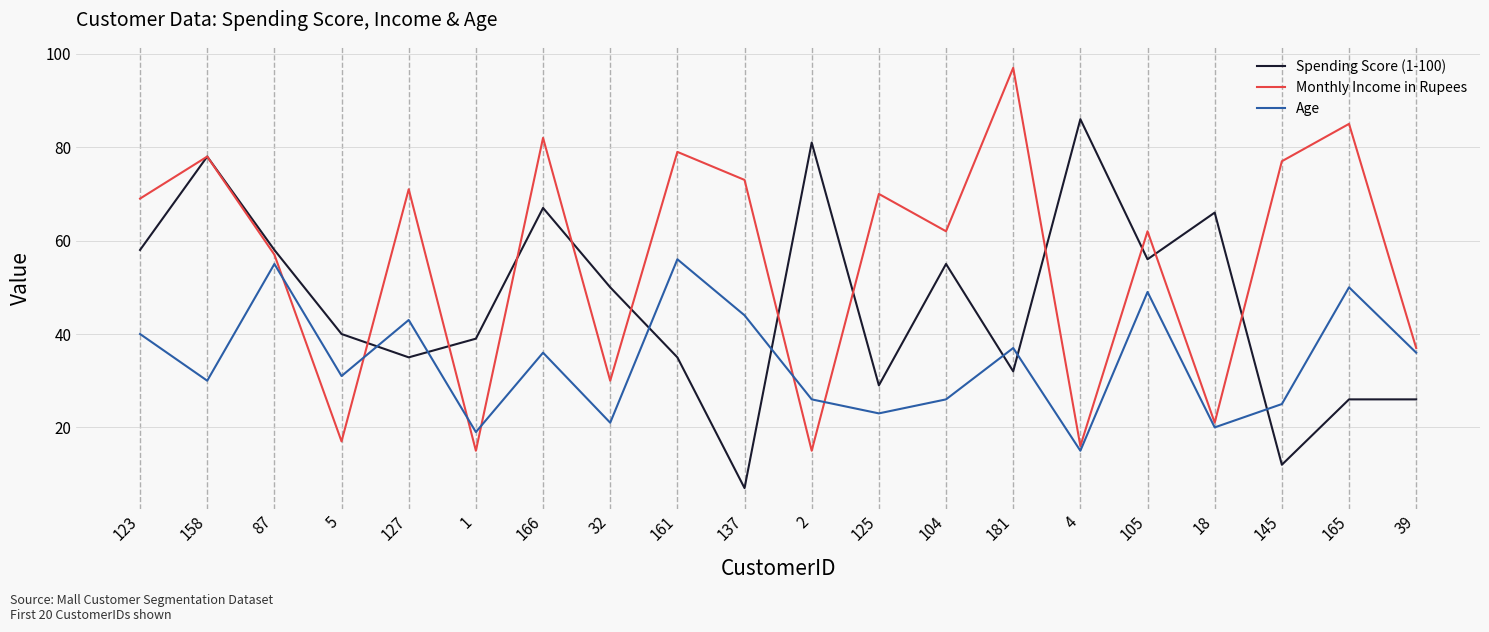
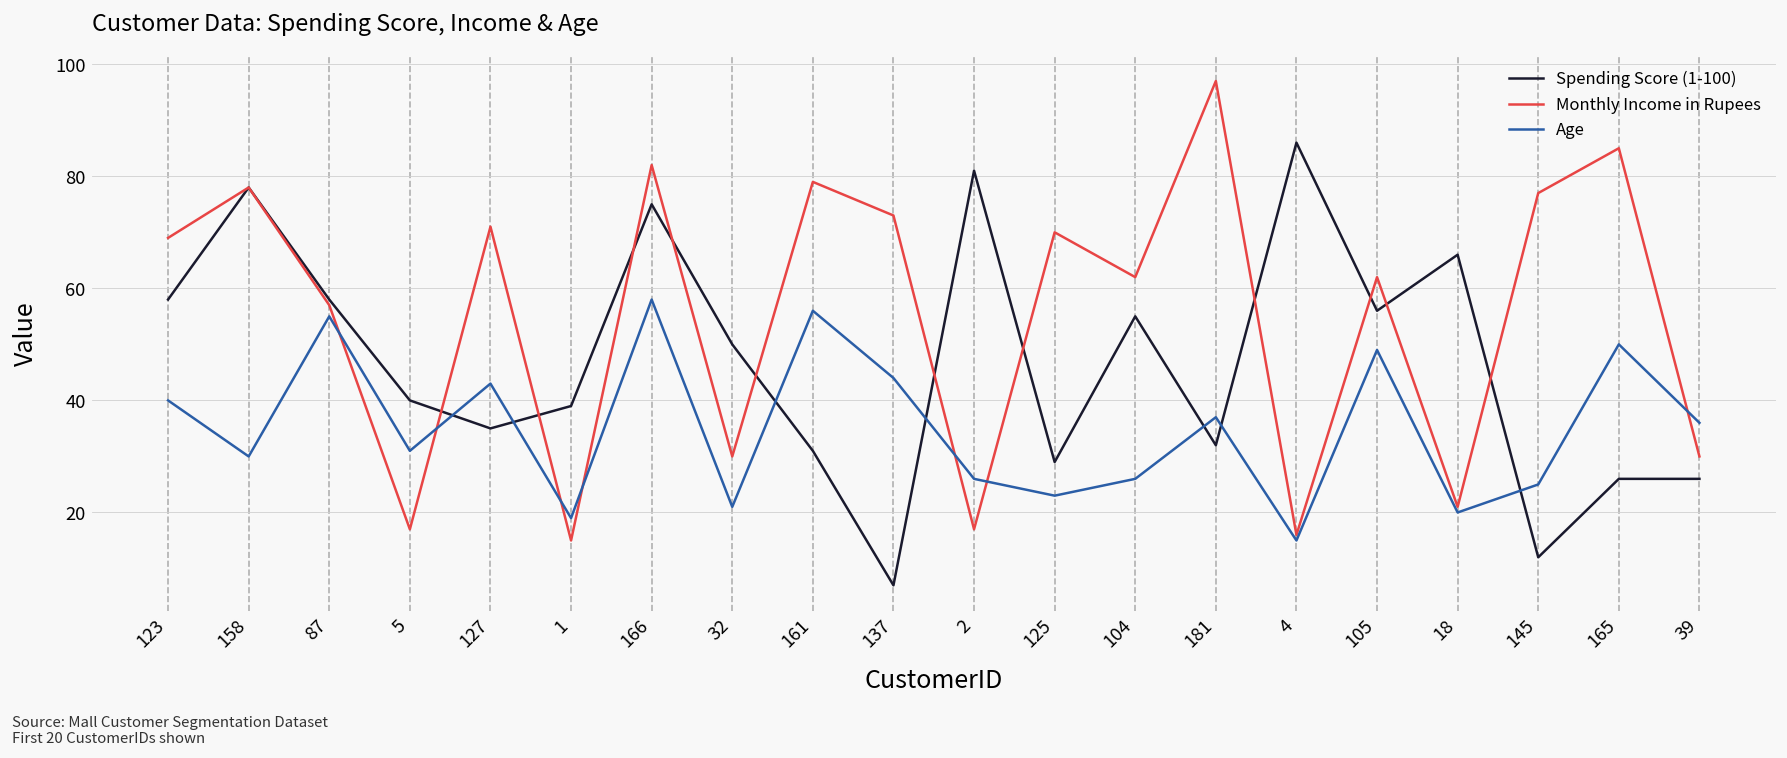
  {
    "Spending Score (1-100)": {
      "123": 58,
      "87": 58,
      "5": 40,
      "127": 35,
      "1": 39,
-     "166": 67,
+     "166": 75,
      "32": 50,
-     "161": 35,
+     "161": 31,
      "137": 7,
      "2": 81,
      "125": 29,
      "104": 55,
      "181": 32,
      "4": 86,
      "105": 56,
      "18": 66,
      "145": 12,
      "165": 26,
      "39": 26
    },
    "Monthly Income in Rupees": {
      "123": 69,
      "87": 57,
      "5": 17,
      "127": 71,
      "1": 15,
      "166": 82,
      "32": 30,
      "161": 79,
      "137": 73,
-     "2": 15,
+     "2": 17,
      "125": 70,
      "104": 62,
      "181": 97,
      "4": 16,
      "105": 62,
      "18": 21,
      "145": 77,
      "165": 85,
-     "39": 37
+     "39": 30
    },
    "Age": {
      "123": 40,
      "158": 30,
      "87": 55,
      "5": 31,
      "127": 43,
      "1": 19,
-     "166": 36,
+     "166": 58,
      "32": 21,
      "161": 56,
      "137": 44,
      "2": 26,
      "125": 23,
      "104": 26,
      "181": 37,
      "4": 15,
      "105": 49,
      "18": 20,
      "145": 25,
      "165": 50,
      "39": 36
    }
  }
